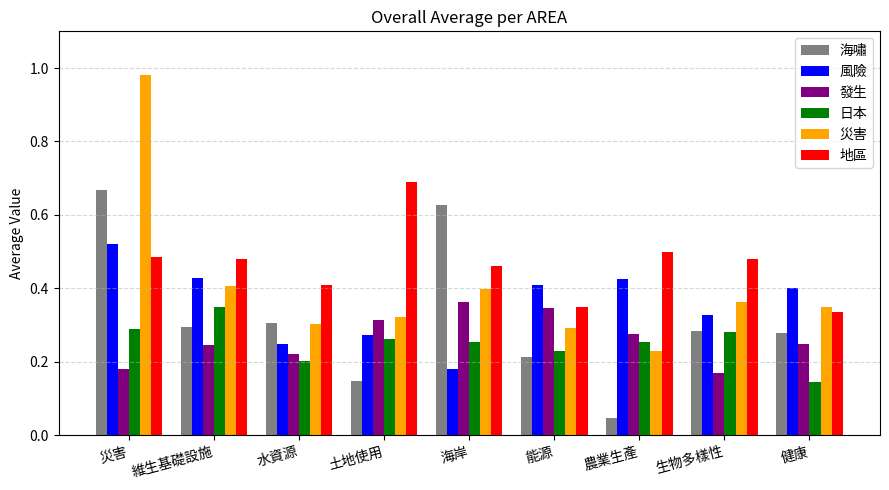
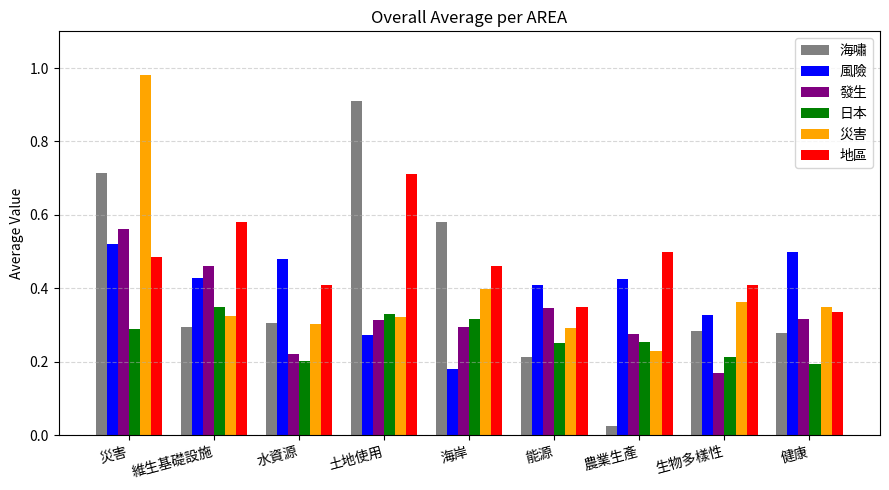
  {
    "海嘯": {
-     "災害": 0.67,
+     "災害": 0.72,
      "維生基礎設施": 0.29,
      "水資源": 0.30,
-     "土地使用": 0.15,
-     "海岸": 0.63,
+     "土地使用": 0.91,
+     "海岸": 0.58,
      "能源": 0.21,
-     "農業生產": 0.05,
+     "農業生產": 0.02,
      "生物多樣性": 0.28,
      "健康": 0.28
    },
    "風險": {
      "災害": 0.52,
      "維生基礎設施": 0.43,
-     "水資源": 0.25,
+     "水資源": 0.48,
      "土地使用": 0.27,
      "海岸": 0.18,
      "能源": 0.41,
      "農業生產": 0.42,
      "生物多樣性": 0.33,
-     "健康": 0.40
+     "健康": 0.50
    },
    "發生": {
-     "災害": 0.18,
-     "維生基礎設施": 0.25,
+     "災害": 0.56,
+     "維生基礎設施": 0.46,
      "水資源": 0.22,
      "土地使用": 0.31,
-     "海岸": 0.36,
+     "海岸": 0.29,
      "能源": 0.35,
      "農業生產": 0.28,
      "生物多樣性": 0.17,
-     "健康": 0.25
+     "健康": 0.32
    },
    "日本": {
      "災害": 0.29,
      "維生基礎設施": 0.35,
      "水資源": 0.20,
-     "土地使用": 0.26,
-     "海岸": 0.25,
-     "能源": 0.23,
+     "土地使用": 0.33,
+     "海岸": 0.32,
+     "能源": 0.25,
      "農業生產": 0.25,
-     "生物多樣性": 0.28,
-     "健康": 0.14
+     "生物多樣性": 0.21,
+     "健康": 0.19
    },
    "災害": {
      "災害": 0.98,
-     "維生基礎設施": 0.41,
+     "維生基礎設施": 0.32,
      "水資源": 0.30,
      "土地使用": 0.32,
      "海岸": 0.40,
      "能源": 0.29,
      "農業生產": 0.23,
      "生物多樣性": 0.36,
      "健康": 0.35
    },
    "地區": {
      "災害": 0.49,
-     "維生基礎設施": 0.48,
+     "維生基礎設施": 0.58,
      "水資源": 0.41,
-     "土地使用": 0.69,
+     "土地使用": 0.71,
      "海岸": 0.46,
      "能源": 0.35,
      "農業生產": 0.50,
-     "生物多樣性": 0.48,
+     "生物多樣性": 0.41,
      "健康": 0.34
    }
  }
